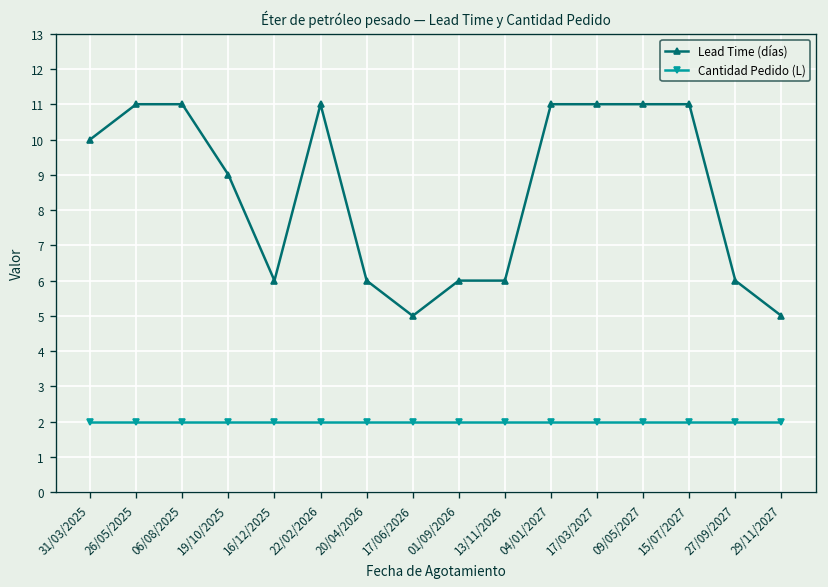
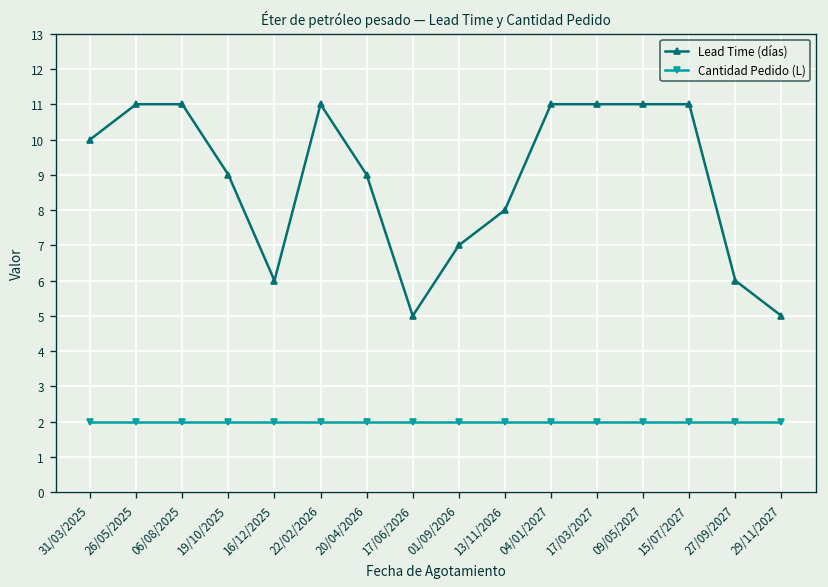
  {
    "Lead Time (días)": {
      "31/03/2025": 10,
      "26/05/2025": 11,
      "06/08/2025": 11,
      "19/10/2025": 9,
      "16/12/2025": 6,
      "22/02/2026": 11,
-     "20/04/2026": 6,
+     "20/04/2026": 9,
      "17/06/2026": 5,
-     "01/09/2026": 6,
-     "13/11/2026": 6,
+     "01/09/2026": 7,
+     "13/11/2026": 8,
      "04/01/2027": 11,
      "17/03/2027": 11,
      "09/05/2027": 11,
      "15/07/2027": 11,
      "27/09/2027": 6,
      "29/11/2027": 5
    },
    "Cantidad Pedido (L)": {
      "31/03/2025": 2,
      "26/05/2025": 2,
      "06/08/2025": 2,
      "19/10/2025": 2,
      "16/12/2025": 2,
      "22/02/2026": 2,
      "20/04/2026": 2,
      "17/06/2026": 2,
      "01/09/2026": 2,
      "13/11/2026": 2,
      "04/01/2027": 2,
      "17/03/2027": 2,
      "09/05/2027": 2,
      "15/07/2027": 2,
      "27/09/2027": 2,
      "29/11/2027": 2
    }
  }
